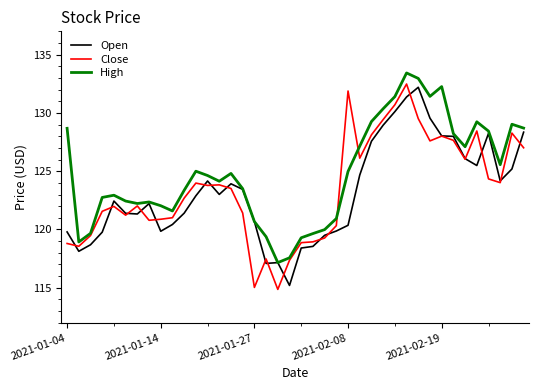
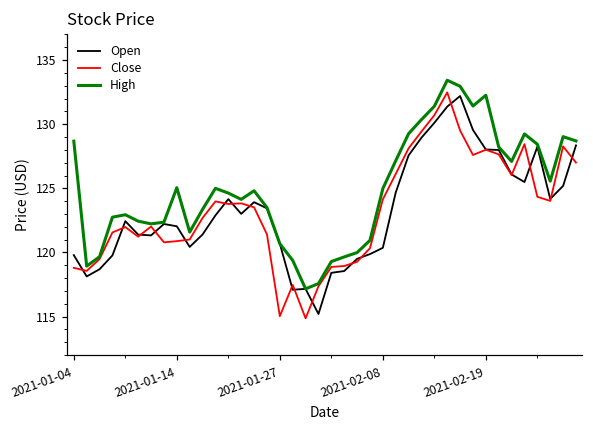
  {
    "Open": {
      "2021-01-04": 119.8,
-     "2021-01-14": 119.9,
+     "2021-01-14": 122.0,
      "2021-02-08": 120.4
    },
    "Close": {
      "2021-01-04": 118.8,
      "2021-01-14": 120.9,
      "2021-01-27": 115.0,
-     "2021-02-08": 131.9
+     "2021-02-08": 124.1
    },
    "High": {
      "2021-01-04": 128.7,
-     "2021-01-14": 122.0,
+     "2021-01-14": 125.1,
      "2021-02-08": 125.0,
      "2021-02-19": 132.3
    }
  }
